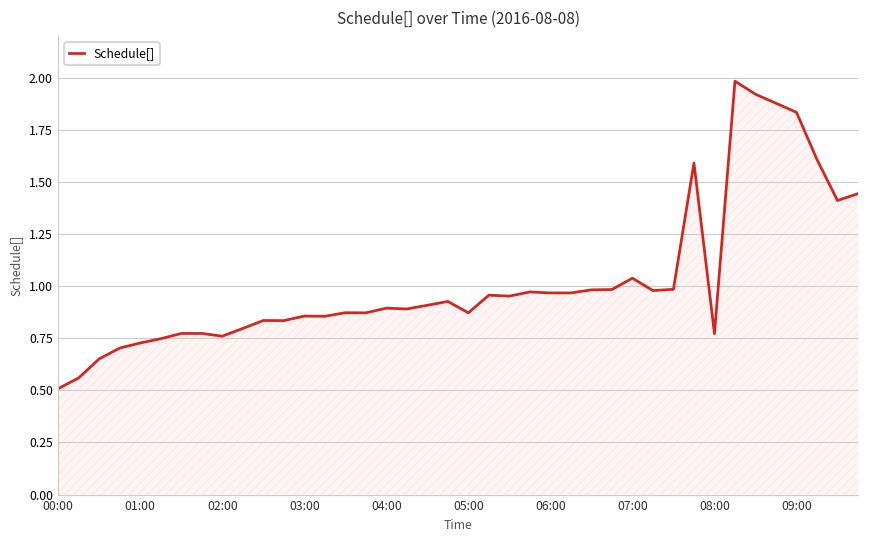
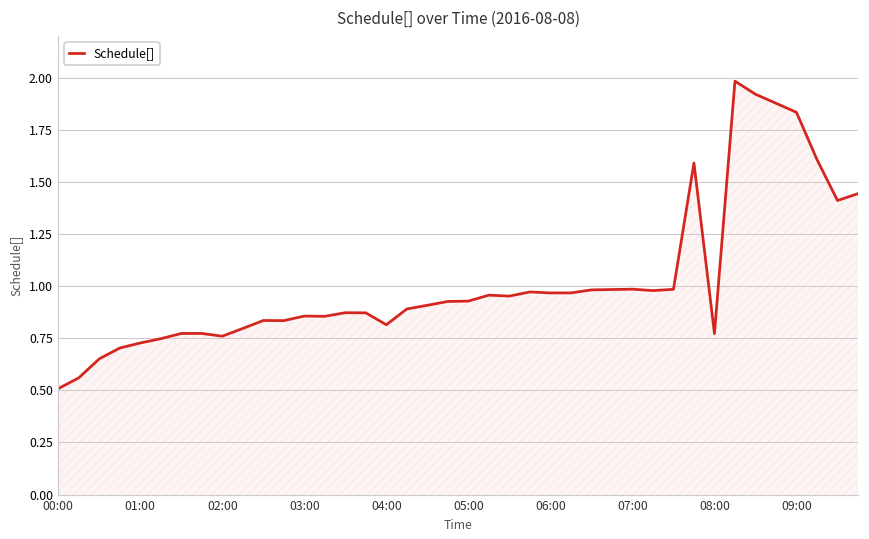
  {
    "00:00": 0.51,
    "01:00": 0.73,
    "02:00": 0.76,
    "03:00": 0.86,
-   "04:00": 0.89,
-   "05:00": 0.87,
+   "04:00": 0.81,
+   "05:00": 0.93,
    "06:00": 0.97,
-   "07:00": 1.04,
+   "07:00": 0.99,
    "08:00": 0.77,
    "09:00": 1.83
  }
